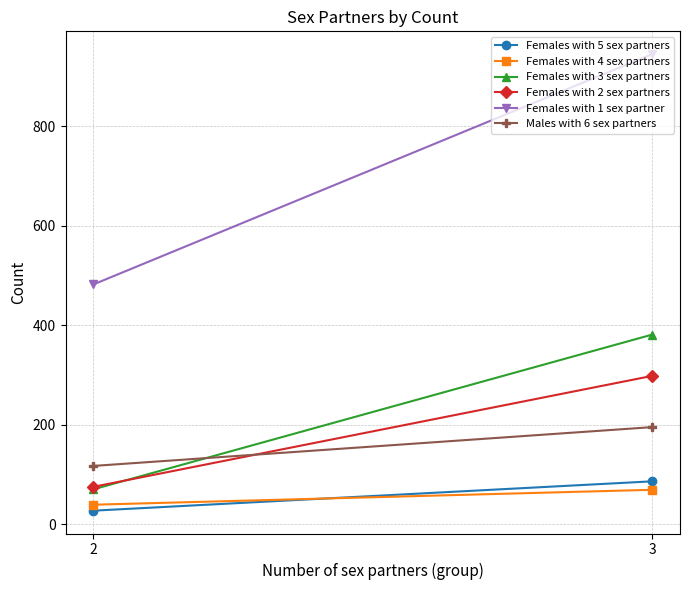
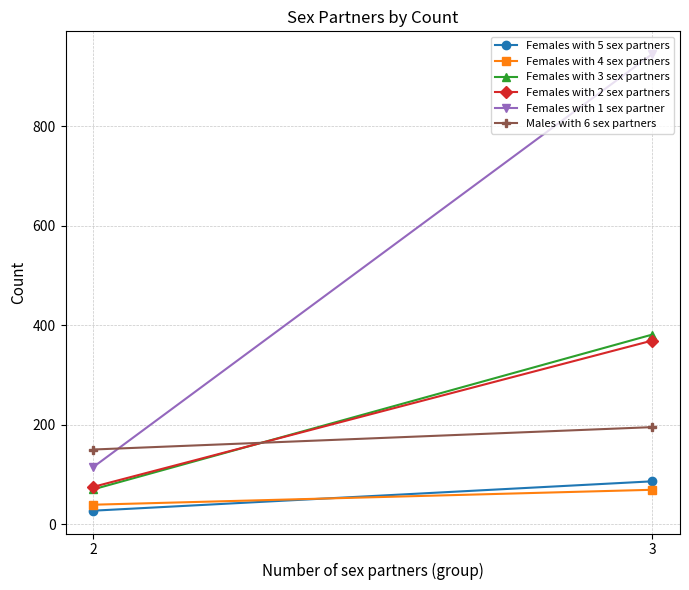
  {
    "Females with 5 sex partners": {
      "2": 30,
      "3": 90
    },
    "Females with 4 sex partners": {
      "2": 40,
      "3": 70
    },
    "Females with 3 sex partners": {
      "3": 380
    },
    "Females with 2 sex partners": {
-     "3": 300
+     "3": 370
    },
    "Females with 1 sex partner": {
-     "2": 480
+     "2": 120
    },
    "Males with 6 sex partners": {
-     "2": 120,
+     "2": 150,
      "3": 200
    }
  }
